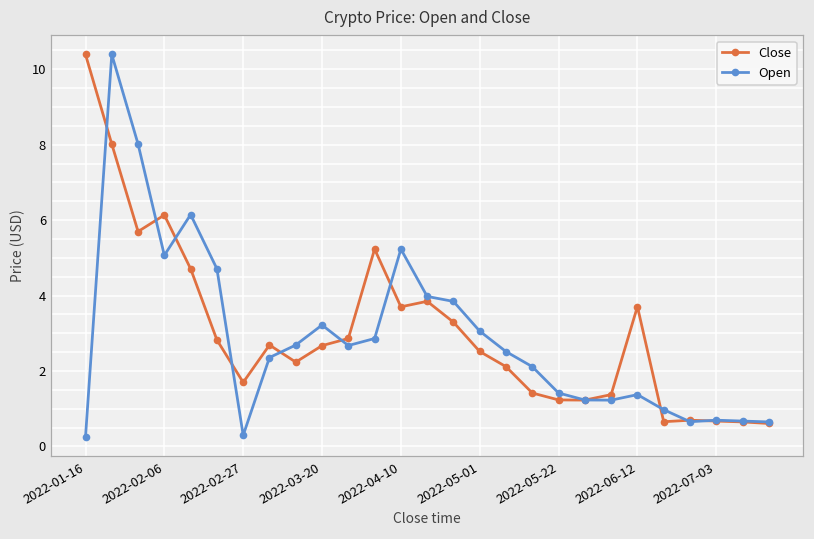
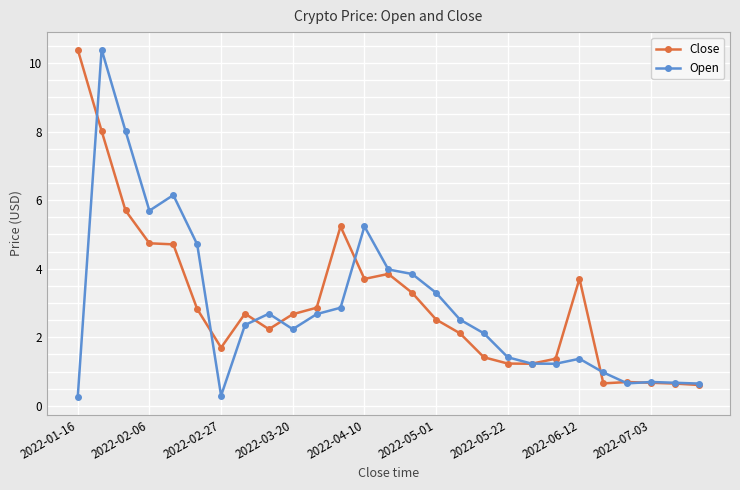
  {
    "Close": {
      "2022-01-16": 10.4,
-     "2022-02-06": 6.1,
+     "2022-02-06": 4.7,
      "2022-02-27": 1.7,
      "2022-03-20": 2.7,
      "2022-04-10": 3.7,
      "2022-05-01": 2.5,
      "2022-05-22": 1.2,
      "2022-06-12": 3.7
    },
    "Open": {
      "2022-01-16": 0.3,
-     "2022-02-06": 5.1,
+     "2022-02-06": 5.7,
      "2022-02-27": 0.3,
-     "2022-03-20": 3.2,
+     "2022-03-20": 2.2,
      "2022-04-10": 5.2,
-     "2022-05-01": 3.1,
+     "2022-05-01": 3.3,
      "2022-05-22": 1.4,
      "2022-06-12": 1.4
    }
  }
